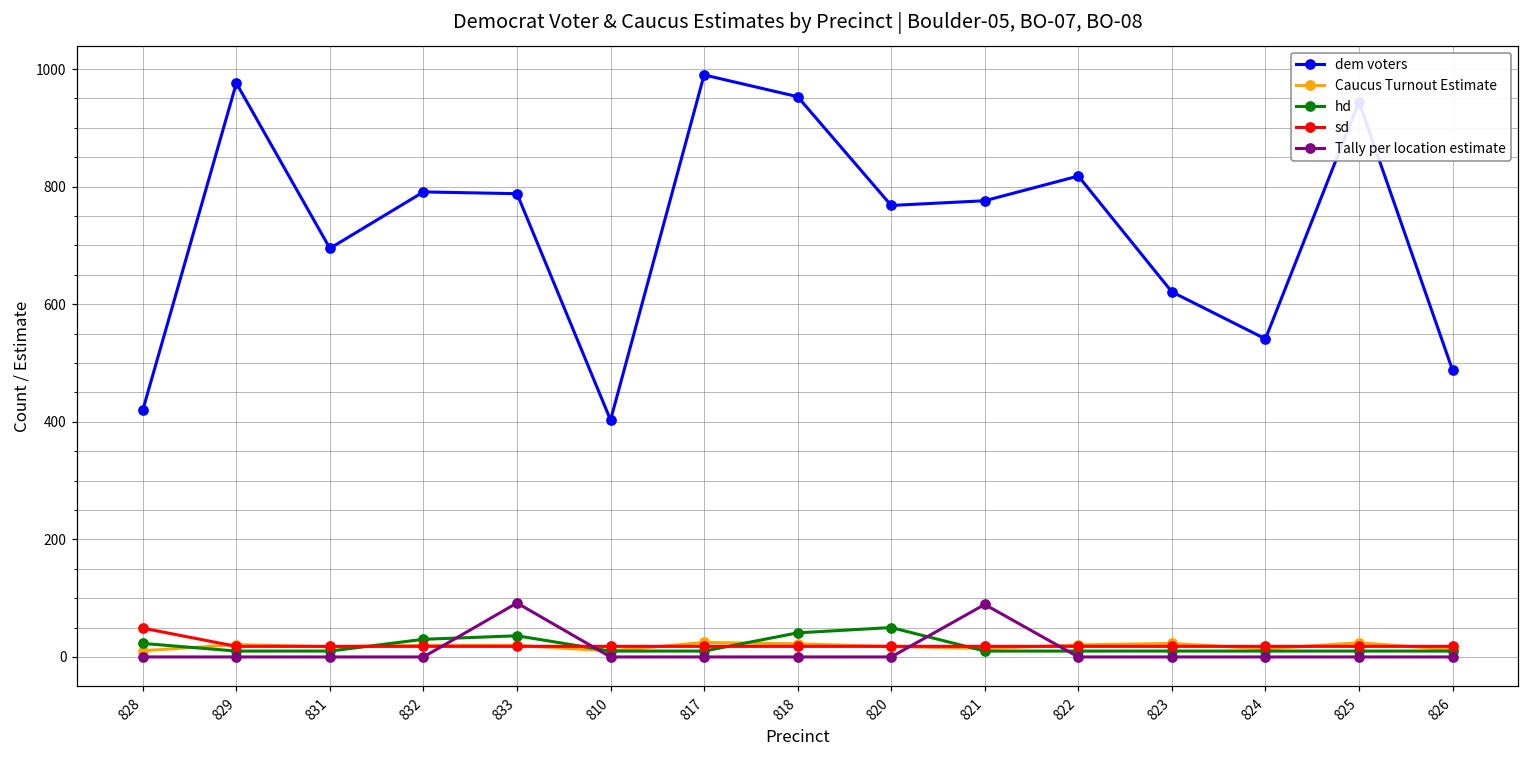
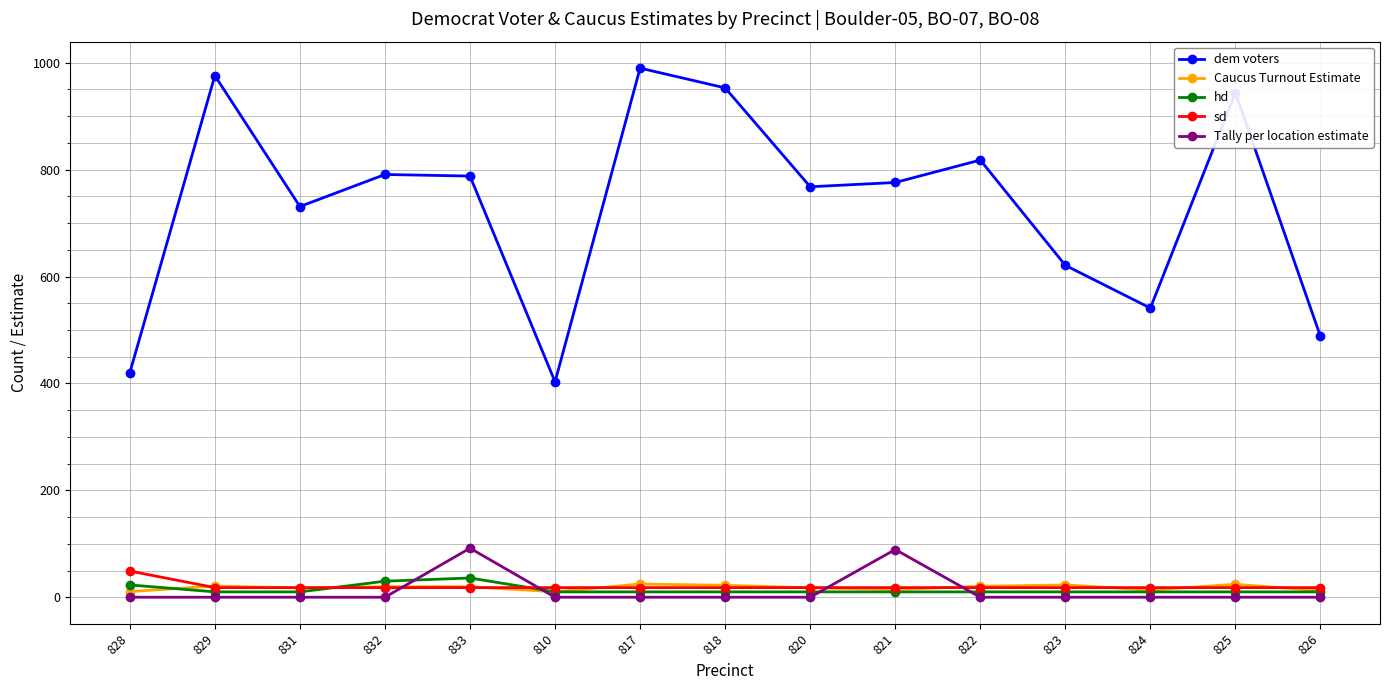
  {
    "dem voters": {
      "828": 420,
      "829": 980,
-     "831": 700,
+     "831": 730,
      "832": 790,
      "833": 790,
      "810": 400,
      "817": 990,
      "818": 950,
      "820": 770,
      "821": 780,
      "822": 820,
      "823": 620,
      "824": 540,
      "826": 490
    },
    "Caucus Turnout Estimate": {
      "828": 10,
      "817": 20,
      "823": 20,
      "825": 20
    },
    "hd": {
      "828": 20,
      "829": 10,
      "831": 10,
      "832": 30,
      "833": 40,
      "817": 10,
-     "818": 40,
-     "820": 50,
+     "818": 10,
+     "820": 10,
      "822": 10,
      "823": 10,
      "825": 10
    },
    "sd": {
      "828": 50,
      "810": 20,
      "817": 20,
      "823": 20,
      "825": 20,
      "826": 20
    },
    "Tally per location estimate": {
      "828": 0,
      "829": 0,
      "831": 0,
      "832": 0,
      "833": 90,
      "810": 0,
      "817": 0,
      "818": 0,
      "820": 0,
      "821": 90,
      "822": 0,
      "823": 0,
      "824": 0,
      "825": 0,
      "826": 0
    }
  }
